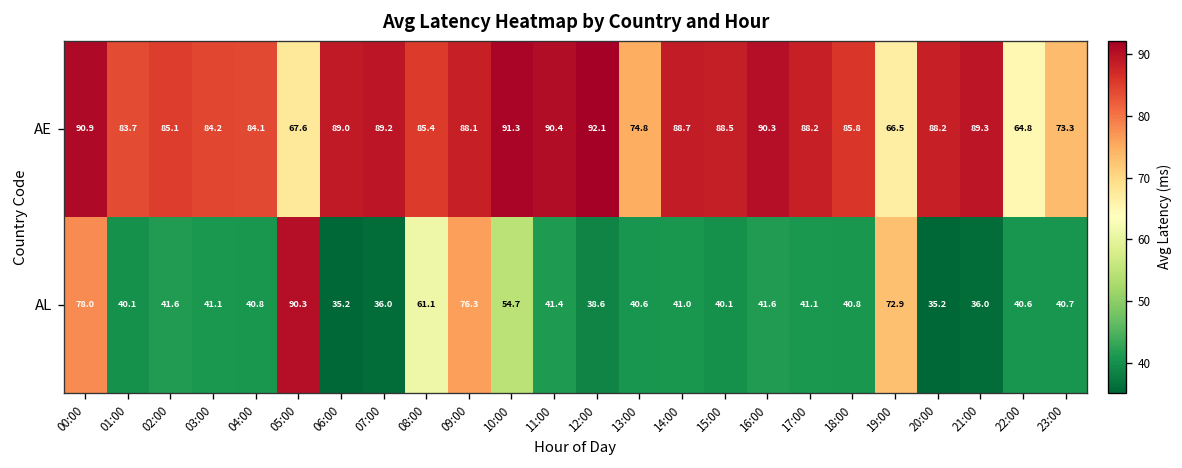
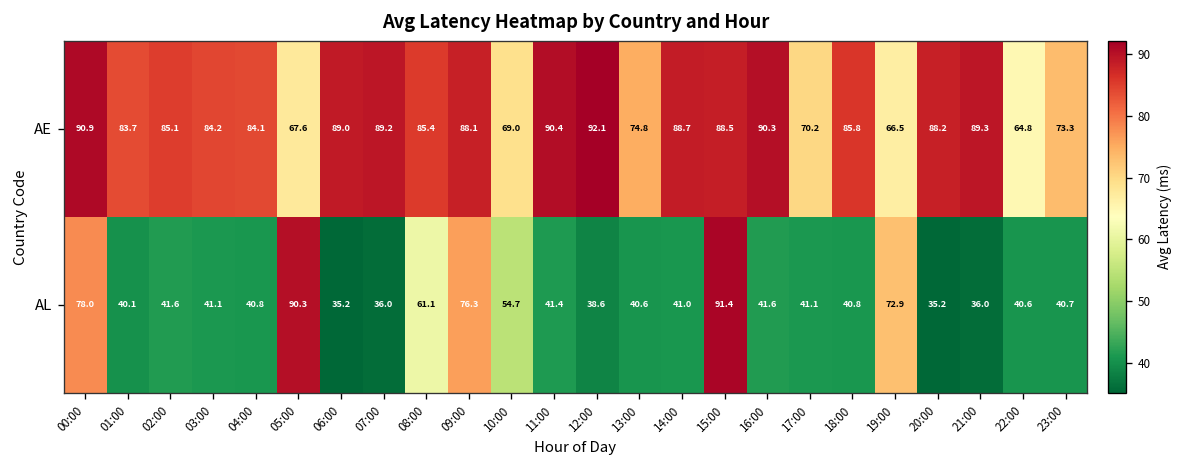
  {
    "AE": {
      "00:00": 90.9,
      "01:00": 83.7,
      "02:00": 85.1,
      "03:00": 84.2,
      "04:00": 84.1,
      "05:00": 67.6,
      "06:00": 89.0,
      "07:00": 89.2,
      "08:00": 85.4,
      "09:00": 88.1,
-     "10:00": 91.3,
+     "10:00": 69.0,
      "11:00": 90.4,
      "12:00": 92.1,
      "13:00": 74.8,
      "14:00": 88.7,
      "15:00": 88.5,
      "16:00": 90.3,
-     "17:00": 88.2,
+     "17:00": 70.2,
      "18:00": 85.8,
      "19:00": 66.5,
      "20:00": 88.2,
      "21:00": 89.3,
      "22:00": 64.8,
      "23:00": 73.3
    },
    "AL": {
      "00:00": 78.0,
      "01:00": 40.1,
      "02:00": 41.6,
      "03:00": 41.1,
      "04:00": 40.8,
      "05:00": 90.3,
      "06:00": 35.2,
      "07:00": 36.0,
      "08:00": 61.1,
      "09:00": 76.3,
      "10:00": 54.7,
      "11:00": 41.4,
      "12:00": 38.6,
      "13:00": 40.6,
      "14:00": 41.0,
-     "15:00": 40.1,
+     "15:00": 91.4,
      "16:00": 41.6,
      "17:00": 41.1,
      "18:00": 40.8,
      "19:00": 72.9,
      "20:00": 35.2,
      "21:00": 36.0,
      "22:00": 40.6,
      "23:00": 40.7
    }
  }
